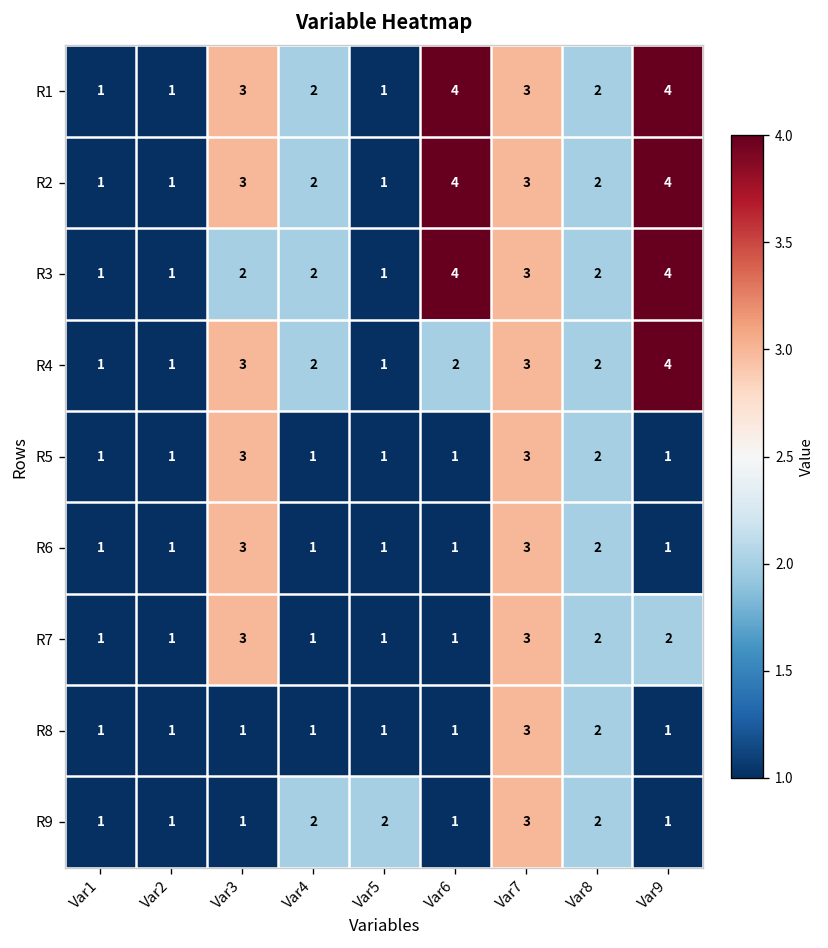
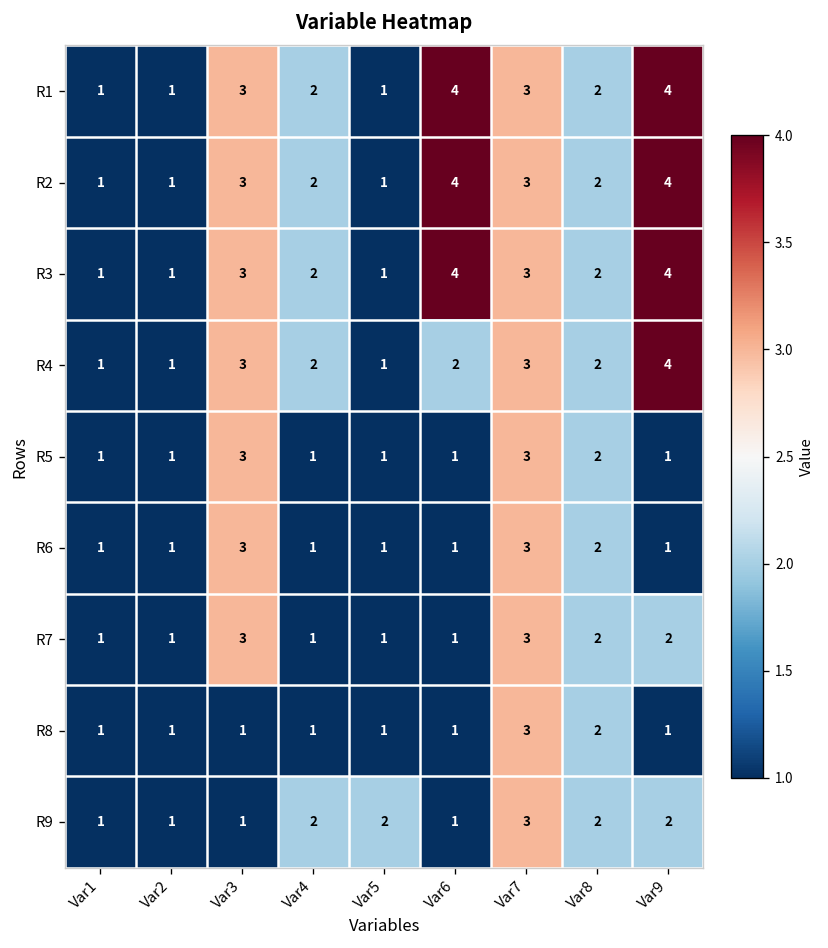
  {
    "R1": {
      "Var1": 1,
      "Var2": 1,
      "Var3": 3,
      "Var4": 2,
      "Var5": 1,
      "Var6": 4,
      "Var7": 3,
      "Var8": 2,
      "Var9": 4
    },
    "R2": {
      "Var1": 1,
      "Var2": 1,
      "Var3": 3,
      "Var4": 2,
      "Var5": 1,
      "Var6": 4,
      "Var7": 3,
      "Var8": 2,
      "Var9": 4
    },
    "R3": {
      "Var1": 1,
      "Var2": 1,
-     "Var3": 2,
+     "Var3": 3,
      "Var4": 2,
      "Var5": 1,
      "Var6": 4,
      "Var7": 3,
      "Var8": 2,
      "Var9": 4
    },
    "R4": {
      "Var1": 1,
      "Var2": 1,
      "Var3": 3,
      "Var4": 2,
      "Var5": 1,
      "Var6": 2,
      "Var7": 3,
      "Var8": 2,
      "Var9": 4
    },
    "R5": {
      "Var1": 1,
      "Var2": 1,
      "Var3": 3,
      "Var4": 1,
      "Var5": 1,
      "Var6": 1,
      "Var7": 3,
      "Var8": 2,
      "Var9": 1
    },
    "R6": {
      "Var1": 1,
      "Var2": 1,
      "Var3": 3,
      "Var4": 1,
      "Var5": 1,
      "Var6": 1,
      "Var7": 3,
      "Var8": 2,
      "Var9": 1
    },
    "R7": {
      "Var1": 1,
      "Var2": 1,
      "Var3": 3,
      "Var4": 1,
      "Var5": 1,
      "Var6": 1,
      "Var7": 3,
      "Var8": 2,
      "Var9": 2
    },
    "R8": {
      "Var1": 1,
      "Var2": 1,
      "Var3": 1,
      "Var4": 1,
      "Var5": 1,
      "Var6": 1,
      "Var7": 3,
      "Var8": 2,
      "Var9": 1
    },
    "R9": {
      "Var1": 1,
      "Var2": 1,
      "Var3": 1,
      "Var4": 2,
      "Var5": 2,
      "Var6": 1,
      "Var7": 3,
      "Var8": 2,
-     "Var9": 1
+     "Var9": 2
    }
  }
